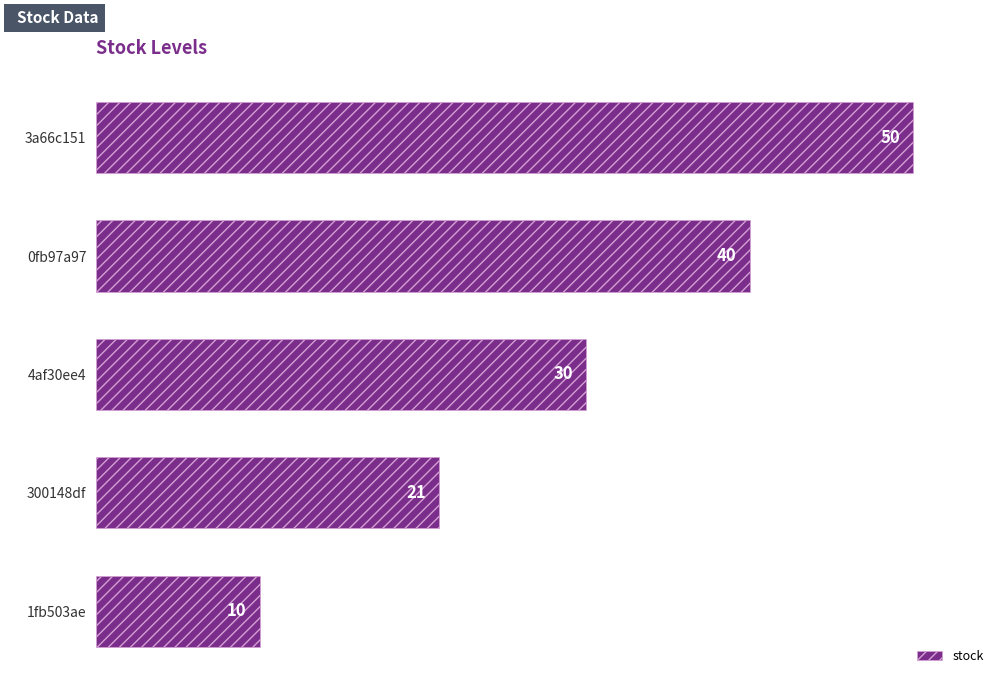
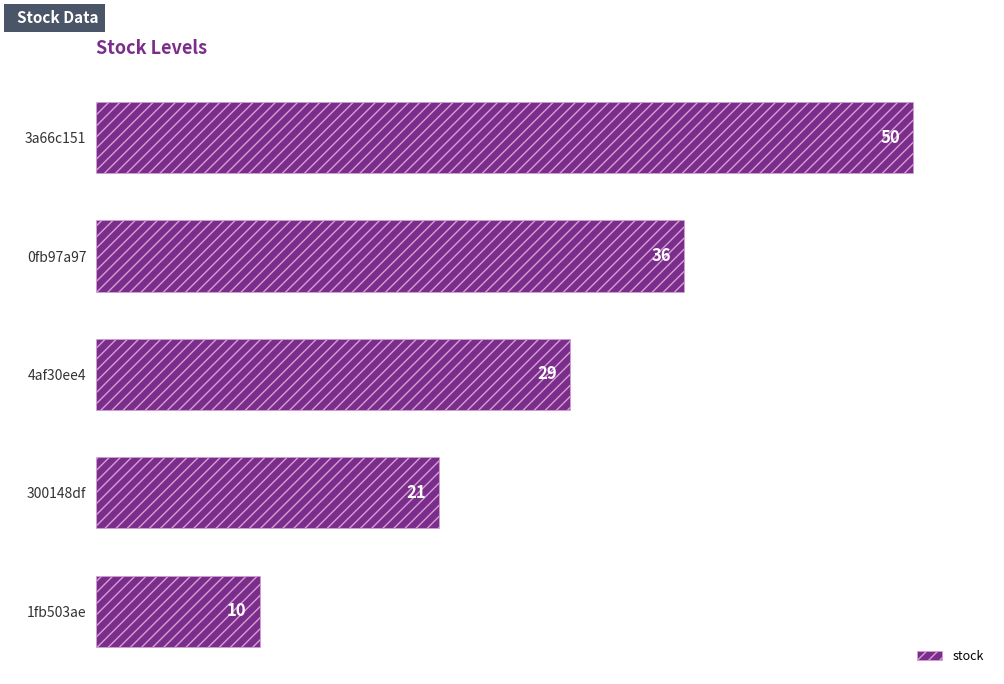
  {
    "3a66c151": 50,
-   "0fb97a97": 40,
-   "4af30ee4": 30,
+   "0fb97a97": 36,
+   "4af30ee4": 29,
    "300148df": 21,
    "1fb503ae": 10
  }
